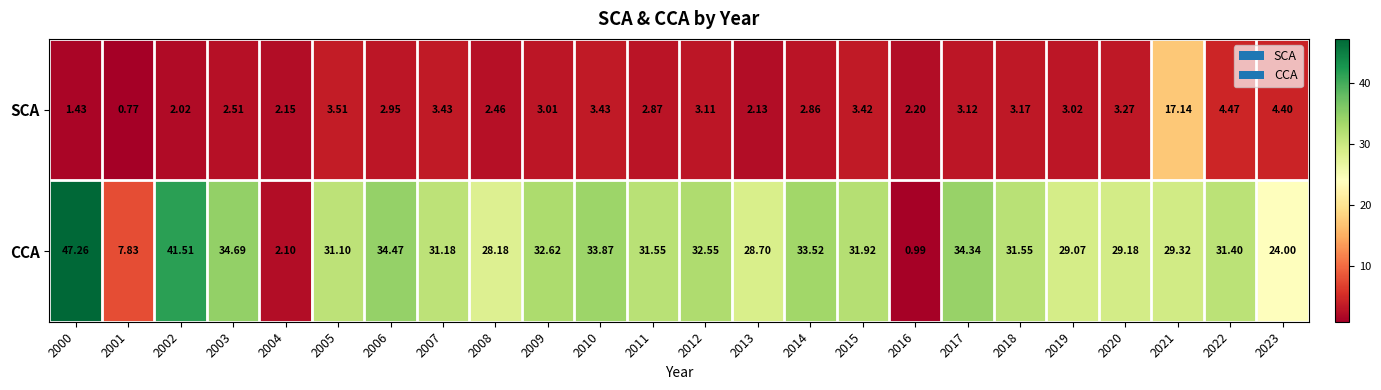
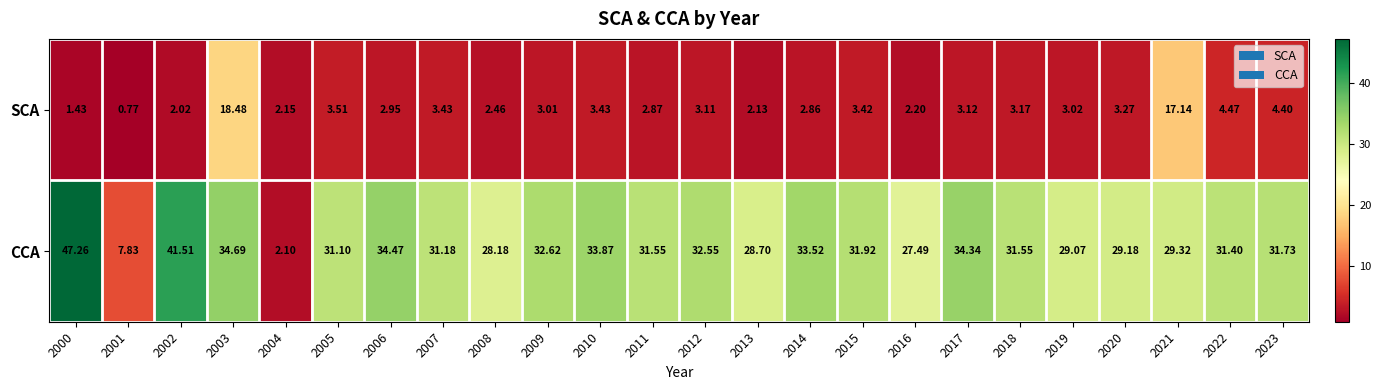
  {
    "SCA": {
      "2000": 1.43,
      "2001": 0.77,
      "2002": 2.02,
-     "2003": 2.51,
+     "2003": 18.48,
      "2004": 2.15,
      "2005": 3.51,
      "2006": 2.95,
      "2007": 3.43,
      "2008": 2.46,
      "2009": 3.01,
      "2010": 3.43,
      "2011": 2.87,
      "2012": 3.11,
      "2013": 2.13,
      "2014": 2.86,
      "2015": 3.42,
      "2016": 2.20,
      "2017": 3.12,
      "2018": 3.17,
      "2019": 3.02,
      "2020": 3.27,
      "2021": 17.14,
      "2022": 4.47,
      "2023": 4.40
    },
    "CCA": {
      "2000": 47.26,
      "2001": 7.83,
      "2002": 41.51,
      "2003": 34.69,
      "2004": 2.10,
      "2005": 31.10,
      "2006": 34.47,
      "2007": 31.18,
      "2008": 28.18,
      "2009": 32.62,
      "2010": 33.87,
      "2011": 31.55,
      "2012": 32.55,
      "2013": 28.70,
      "2014": 33.52,
      "2015": 31.92,
-     "2016": 0.99,
+     "2016": 27.49,
      "2017": 34.34,
      "2018": 31.55,
      "2019": 29.07,
      "2020": 29.18,
      "2021": 29.32,
      "2022": 31.40,
-     "2023": 24.00
+     "2023": 31.73
    }
  }
